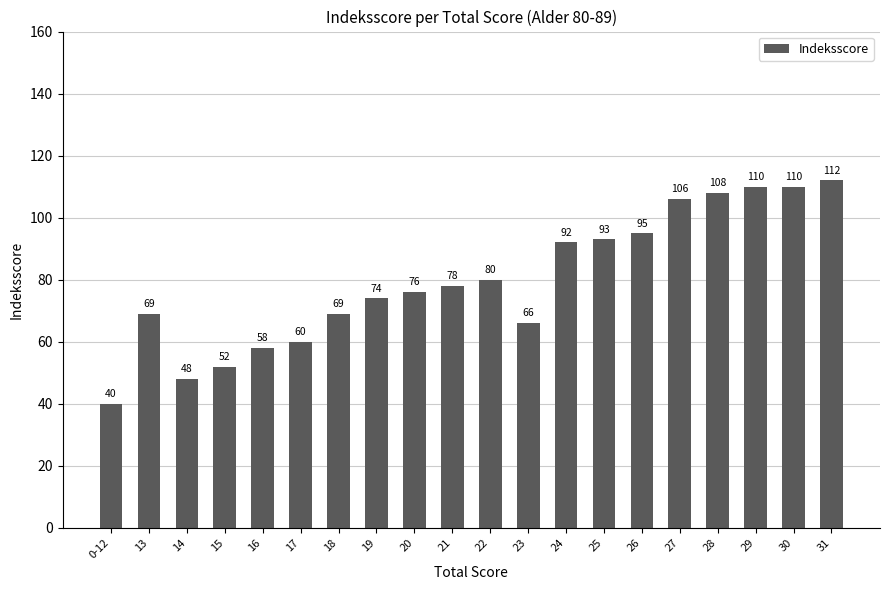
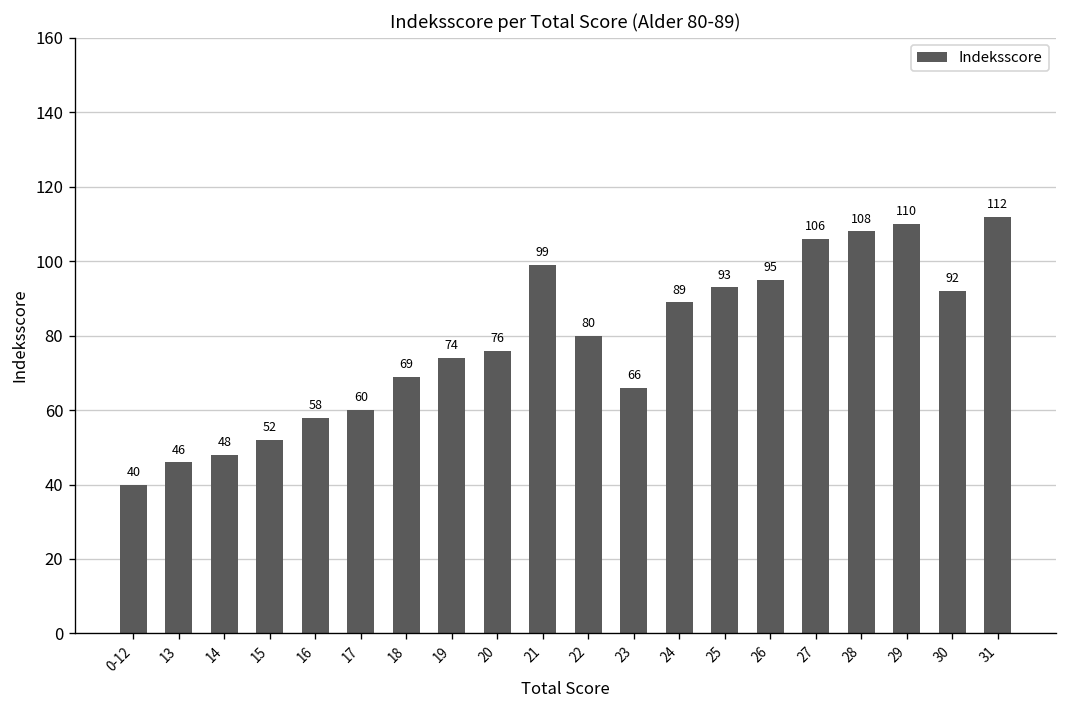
  {
    "0-12": 40,
-   "13": 69,
+   "13": 46,
    "14": 48,
    "15": 52,
    "16": 58,
    "17": 60,
    "18": 69,
    "19": 74,
    "20": 76,
-   "21": 78,
+   "21": 99,
    "22": 80,
    "23": 66,
-   "24": 92,
+   "24": 89,
    "25": 93,
    "26": 95,
    "27": 106,
    "28": 108,
    "29": 110,
-   "30": 110,
+   "30": 92,
    "31": 112
  }
